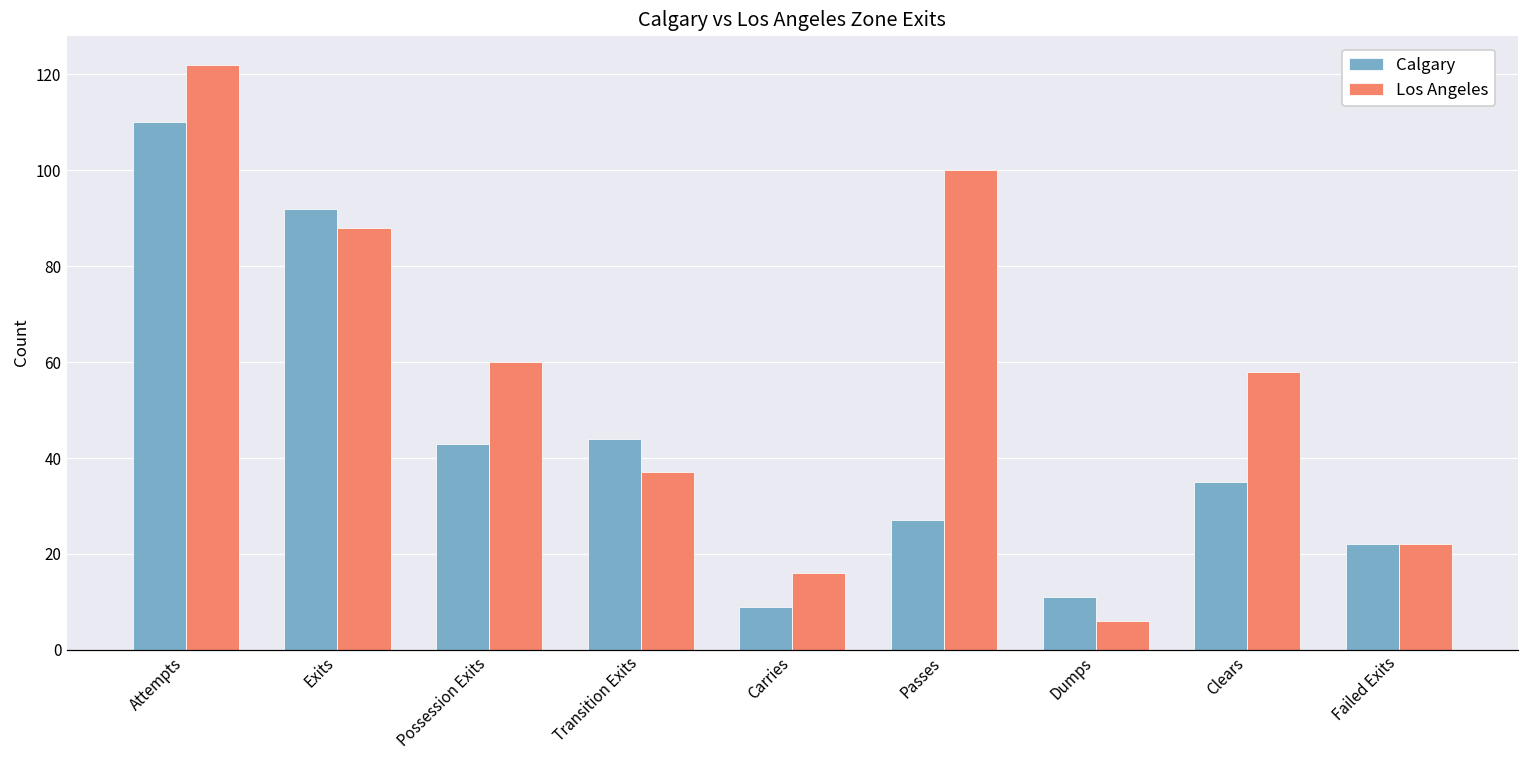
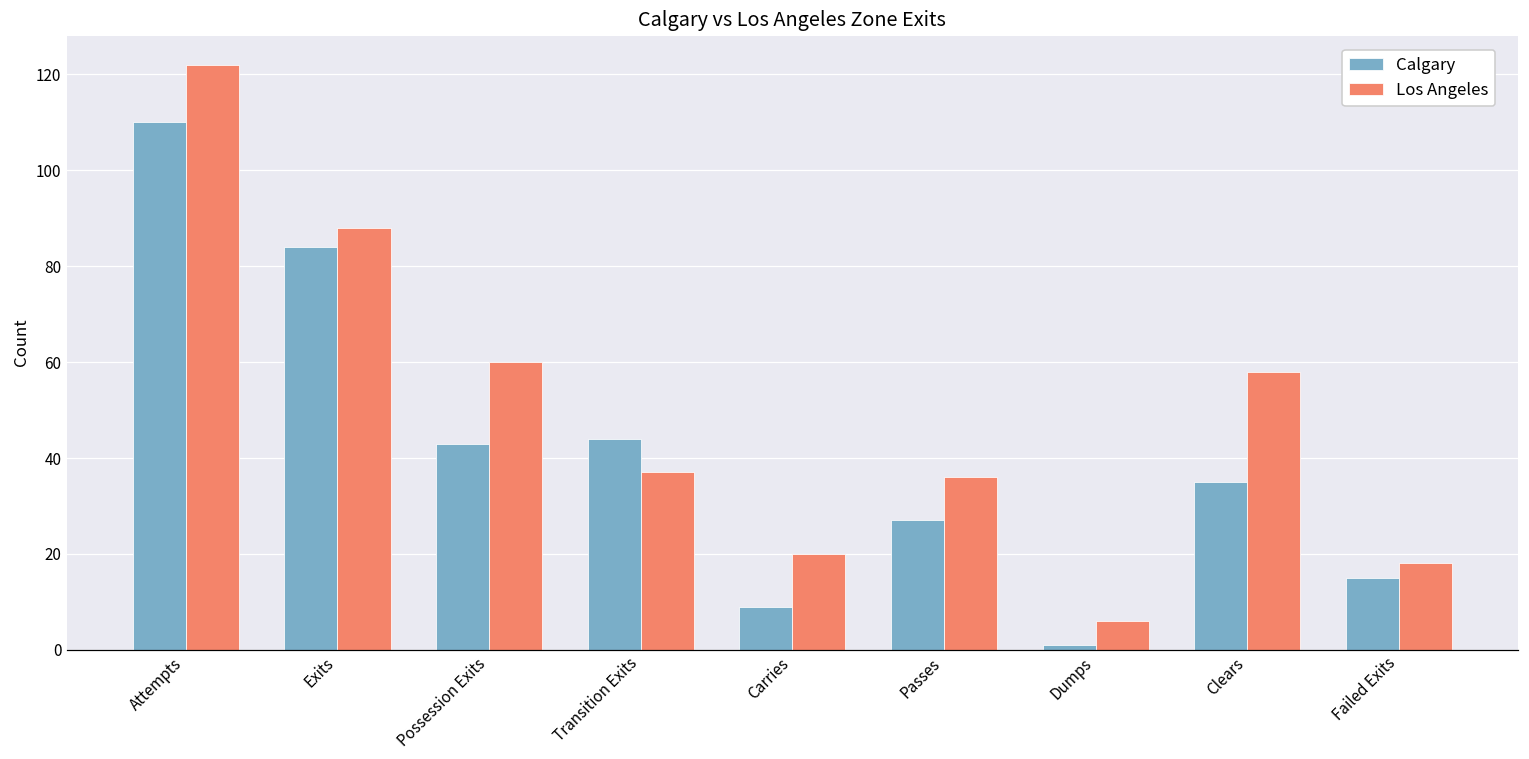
  {
    "Calgary": {
      "Attempts": 110,
-     "Exits": 92,
+     "Exits": 84,
      "Possession Exits": 43,
      "Transition Exits": 44,
      "Carries": 9,
      "Passes": 27,
-     "Dumps": 11,
+     "Dumps": 1,
      "Clears": 35,
-     "Failed Exits": 22
+     "Failed Exits": 15
    },
    "Los Angeles": {
      "Attempts": 122,
      "Exits": 88,
      "Possession Exits": 60,
      "Transition Exits": 37,
-     "Carries": 16,
-     "Passes": 100,
+     "Carries": 20,
+     "Passes": 36,
      "Dumps": 6,
      "Clears": 58,
-     "Failed Exits": 22
+     "Failed Exits": 18
    }
  }
